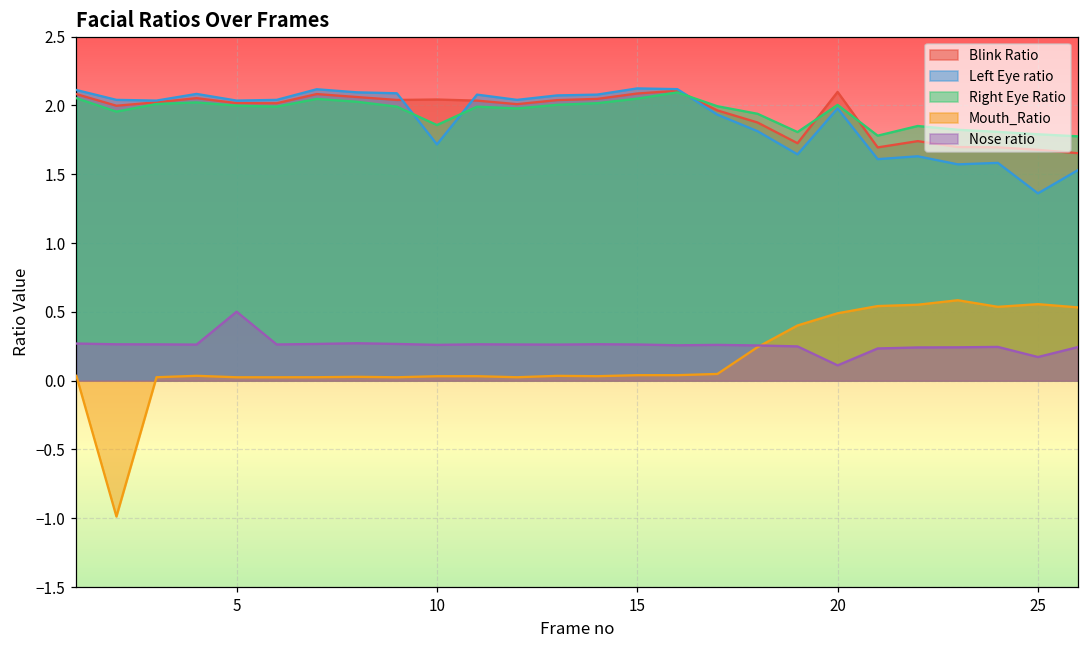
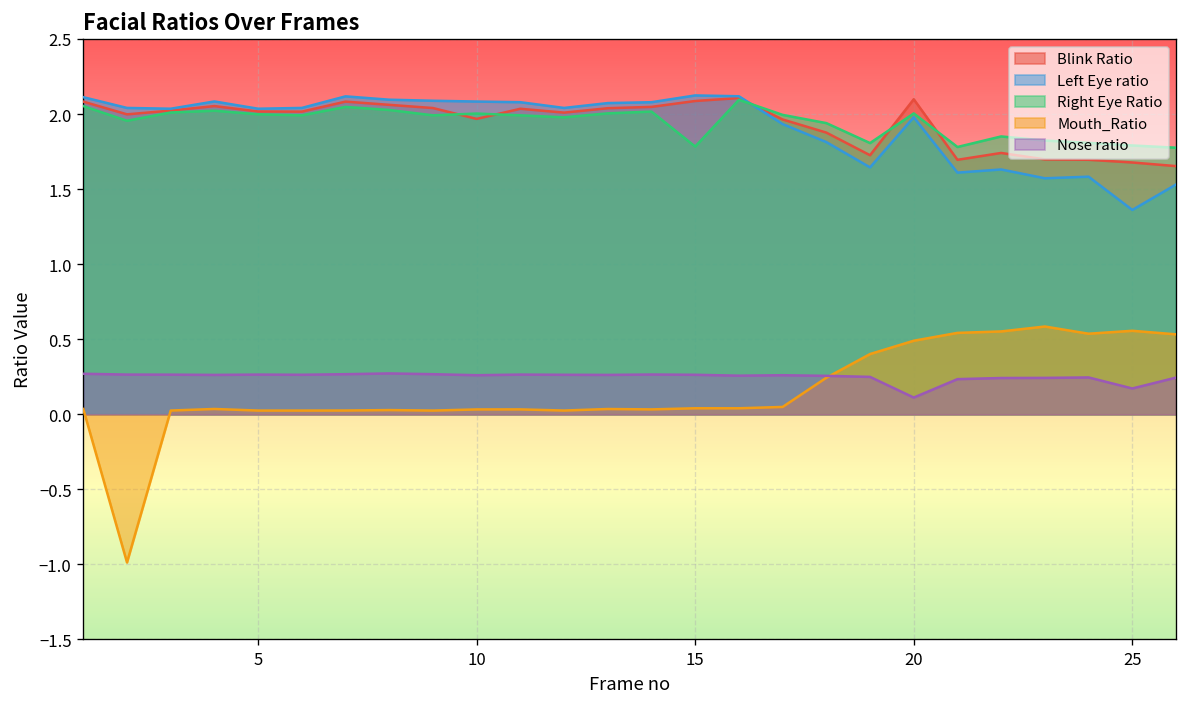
  {
    "Blink Ratio": {
-     "10": 2.04,
+     "10": 1.97,
      "15": 2.09,
      "20": 2.10
    },
    "Left Eye ratio": {
-     "10": 1.72,
+     "10": 2.08,
      "15": 2.12,
      "20": 1.98,
      "25": 1.36
    },
    "Right Eye Ratio": {
-     "10": 1.86,
-     "15": 2.05,
+     "10": 2.00,
+     "15": 1.78,
      "20": 2.00
    },
    "Nose ratio": {
-     "5": 0.50,
+     "5": 0.26,
      "10": 0.26,
      "15": 0.26,
      "20": 0.11,
      "25": 0.17
    }
  }
